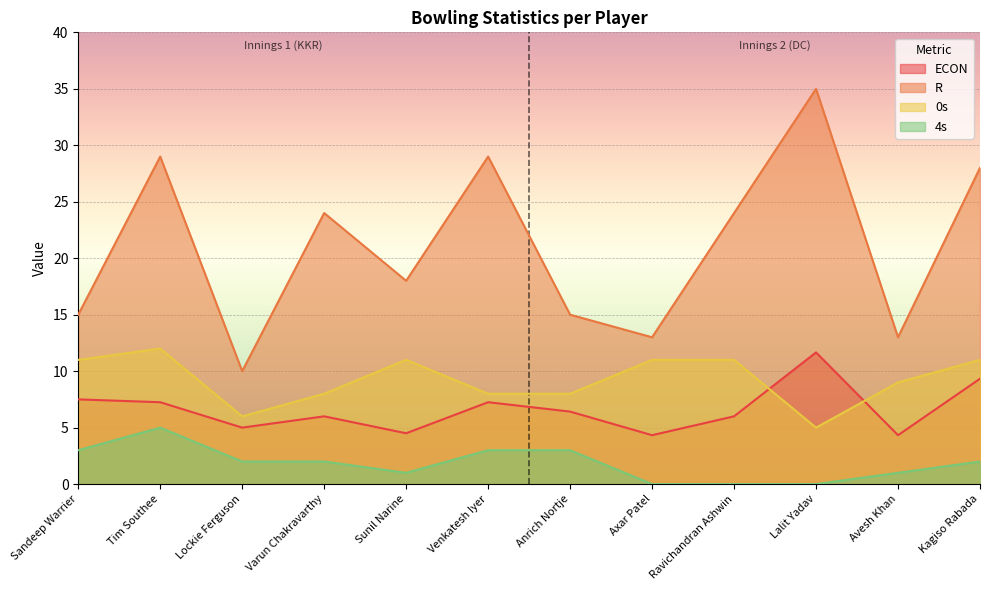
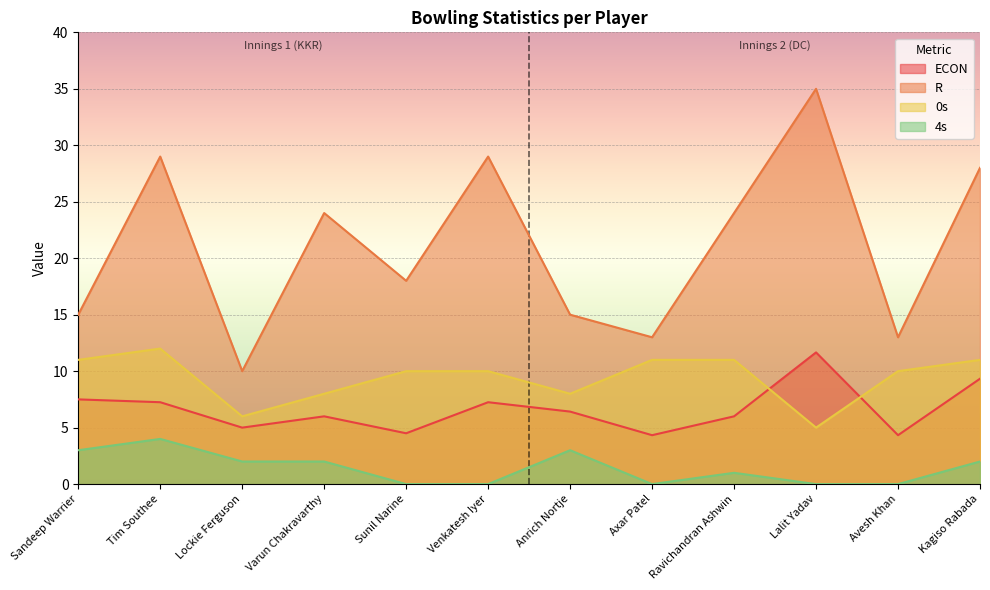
  {
    "0s": {
      "Sandeep Warrier": 11,
      "Tim Southee": 12,
      "Lockie Ferguson": 6,
      "Varun Chakravarthy": 8,
-     "Sunil Narine": 11,
-     "Venkatesh Iyer": 8,
+     "Sunil Narine": 10,
+     "Venkatesh Iyer": 10,
      "Anrich Nortje": 8,
      "Axar Patel": 11,
      "Ravichandran Ashwin": 11,
      "Lalit Yadav": 5,
-     "Avesh Khan": 9,
+     "Avesh Khan": 10,
      "Kagiso Rabada": 11
    },
    "4s": {
      "Sandeep Warrier": 3,
-     "Tim Southee": 5,
+     "Tim Southee": 4,
      "Lockie Ferguson": 2,
      "Varun Chakravarthy": 2,
-     "Sunil Narine": 1,
-     "Venkatesh Iyer": 3,
+     "Sunil Narine": 0,
+     "Venkatesh Iyer": 0,
      "Anrich Nortje": 3,
      "Axar Patel": 0,
-     "Ravichandran Ashwin": 0,
+     "Ravichandran Ashwin": 1,
      "Lalit Yadav": 0,
-     "Avesh Khan": 1,
+     "Avesh Khan": 0,
      "Kagiso Rabada": 2
    }
  }
